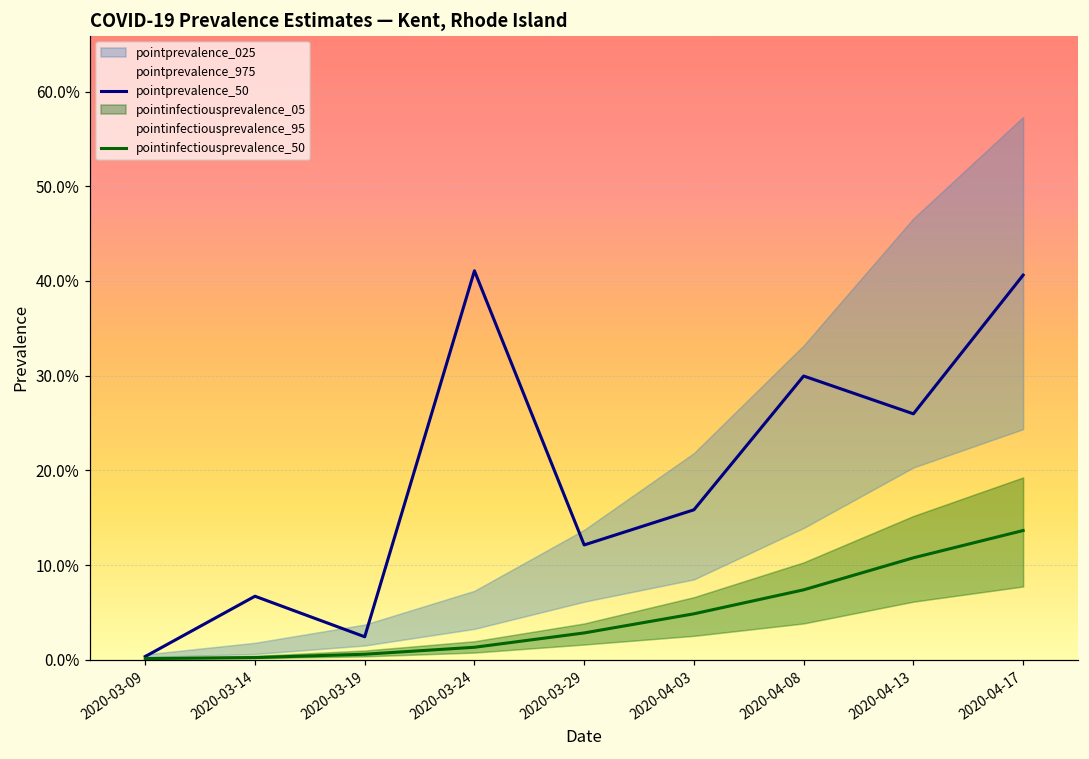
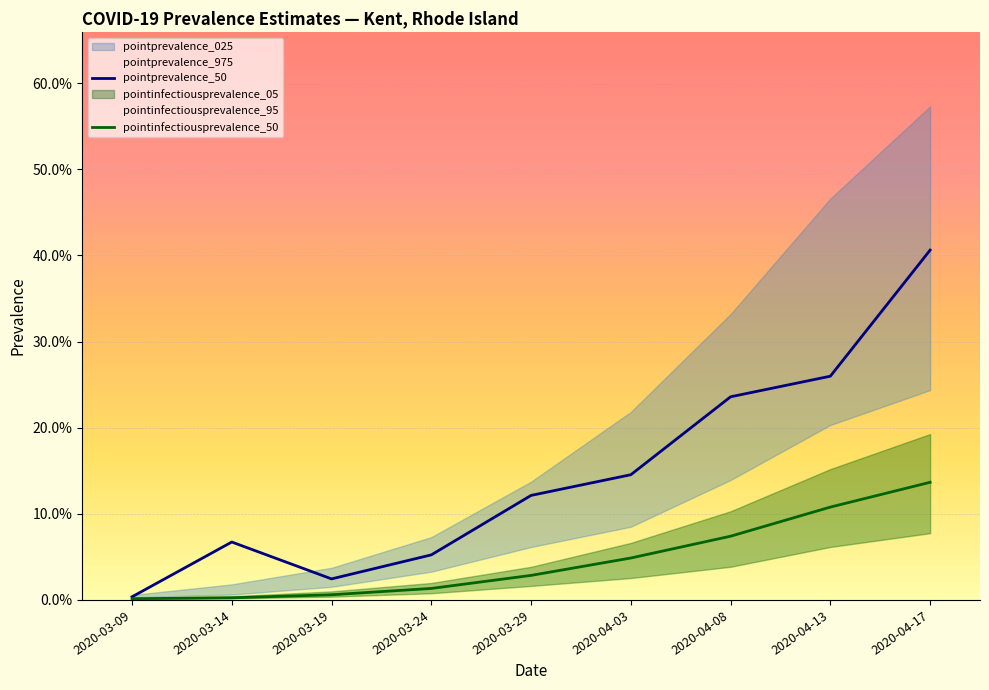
  {
    "pointprevalence_50": {
      "2020-03-14": "7%",
      "2020-03-19": "2%",
-     "2020-03-24": "41%",
+     "2020-03-24": "5%",
      "2020-03-29": "12%",
-     "2020-04-03": "16%",
-     "2020-04-08": "30%",
+     "2020-04-03": "15%",
+     "2020-04-08": "24%",
      "2020-04-13": "26%",
      "2020-04-17": "41%"
    }
  }
